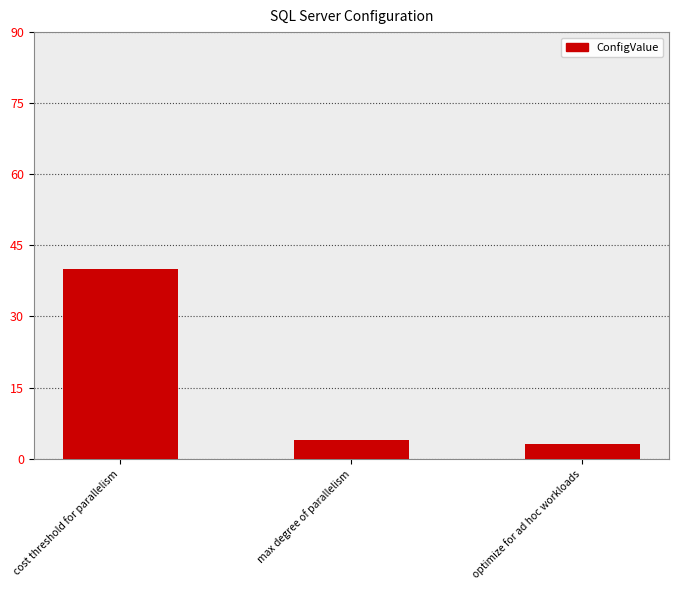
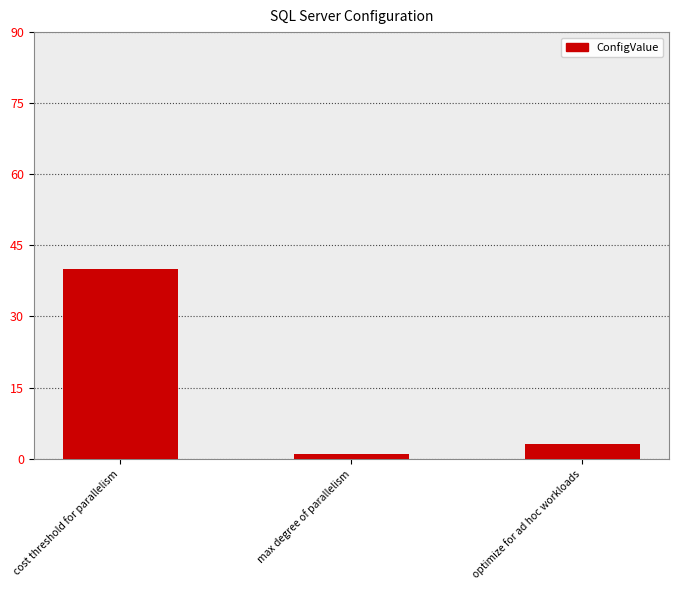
  {
    "cost threshold for parallelism": 40,
-   "max degree of parallelism": 4,
+   "max degree of parallelism": 1,
    "optimize for ad hoc workloads": 3
  }
